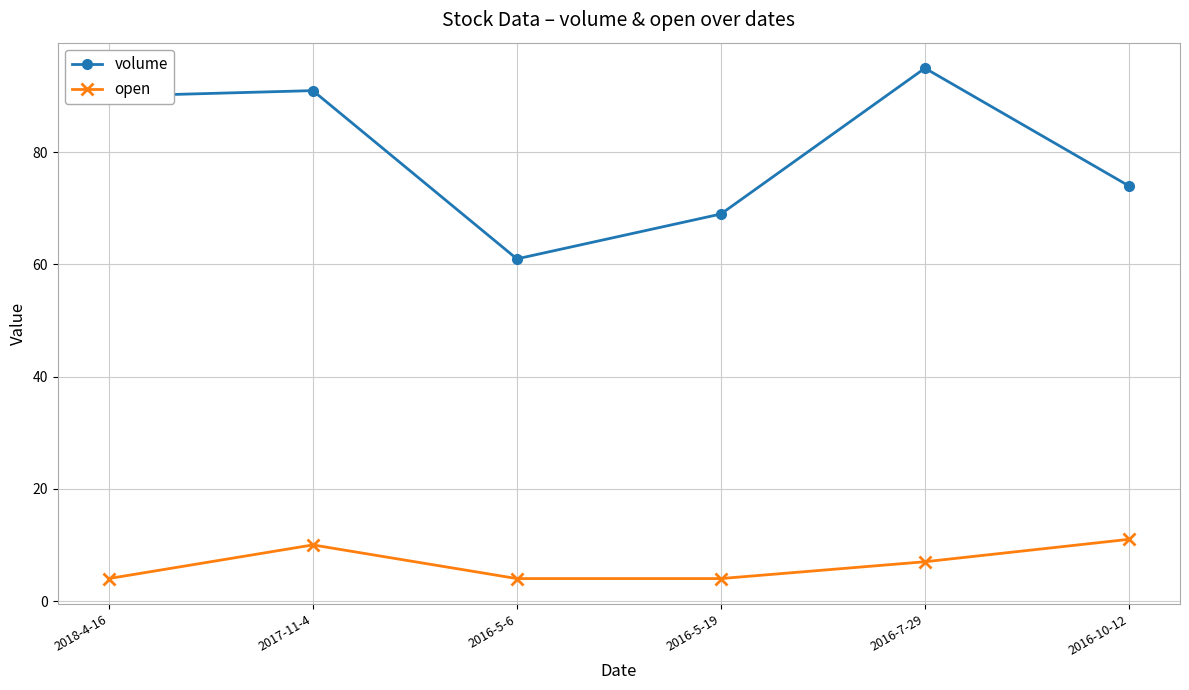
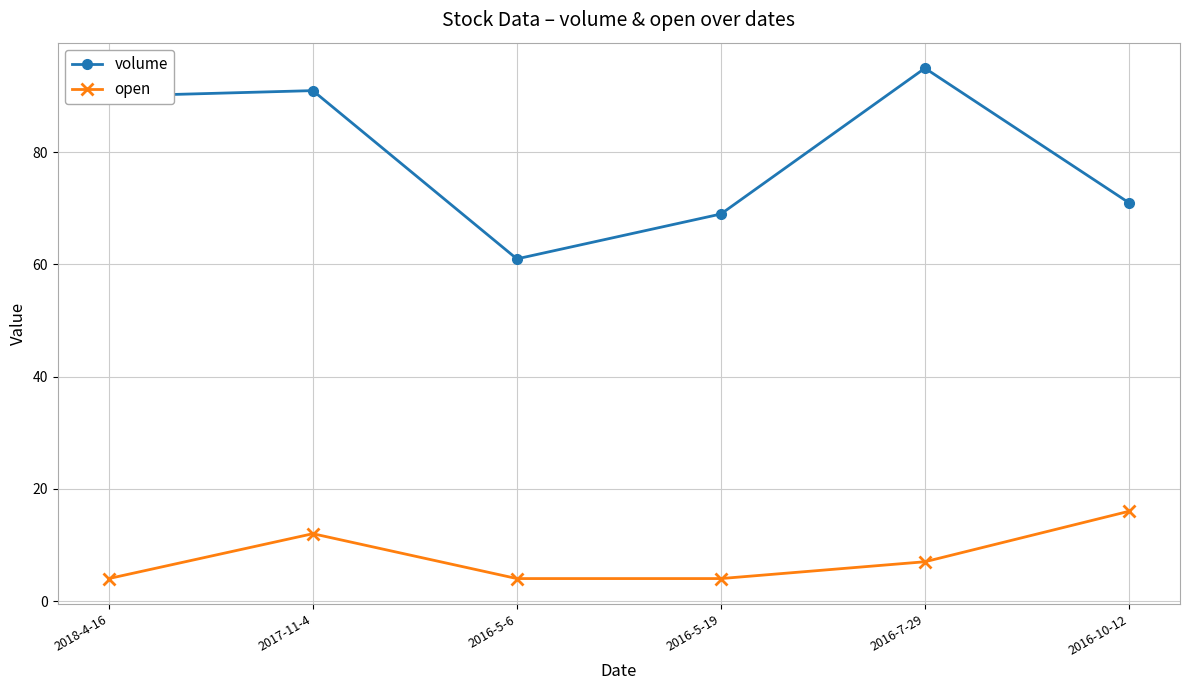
  {
    "volume": {
      "2017-11-4": 91,
      "2016-5-6": 61,
      "2016-5-19": 69,
      "2016-7-29": 95,
-     "2016-10-12": 74
+     "2016-10-12": 71
    },
    "open": {
      "2018-4-16": 4,
-     "2017-11-4": 10,
+     "2017-11-4": 12,
      "2016-5-6": 4,
      "2016-5-19": 4,
      "2016-7-29": 7,
-     "2016-10-12": 11
+     "2016-10-12": 16
    }
  }
